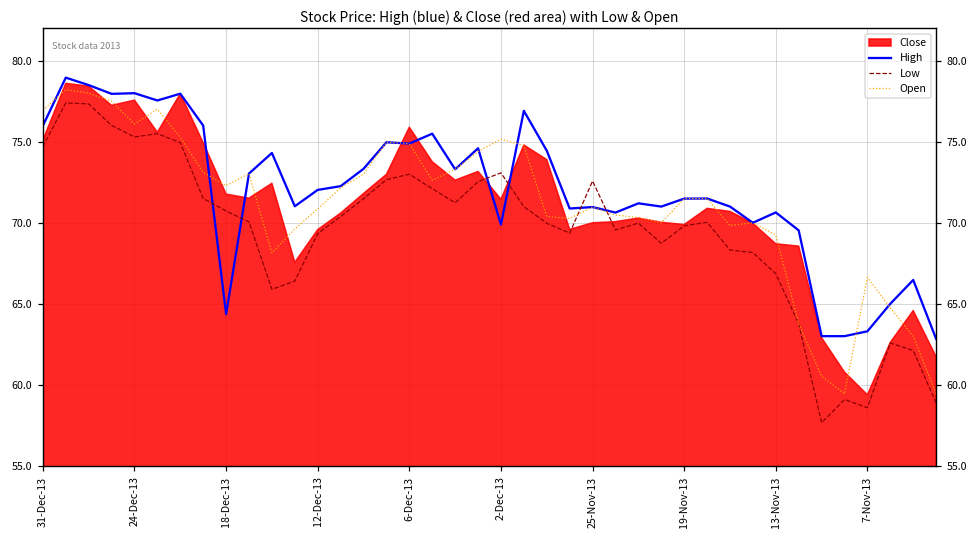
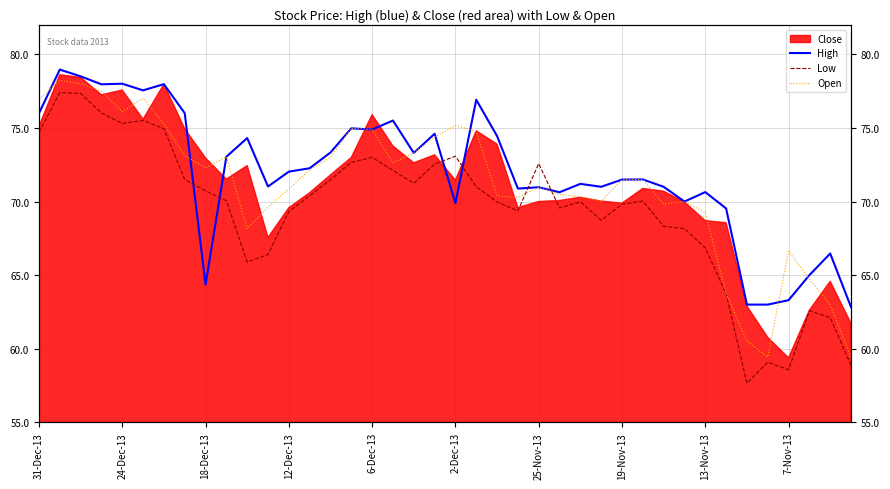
  {
    "High": {
      "31-Dec-13": 76.0,
      "24-Dec-13": 78.0,
      "18-Dec-13": 64.4,
      "12-Dec-13": 72.0,
      "2-Dec-13": 69.9,
      "13-Nov-13": 70.6,
      "7-Nov-13": 63.3
    },
    "Close": {
      "31-Dec-13": 75.1,
      "24-Dec-13": 77.6,
-     "18-Dec-13": 71.8,
+     "18-Dec-13": 73.0,
      "12-Dec-13": 69.6,
      "6-Dec-13": 75.9,
      "2-Dec-13": 71.5,
      "25-Nov-13": 70.0,
      "13-Nov-13": 68.7,
      "7-Nov-13": 59.4
    },
    "Low": {
      "31-Dec-13": 74.7,
      "24-Dec-13": 75.3,
      "18-Dec-13": 70.7,
      "12-Dec-13": 69.3,
      "6-Dec-13": 73.0,
      "2-Dec-13": 73.1,
      "25-Nov-13": 72.6,
      "13-Nov-13": 66.9,
      "7-Nov-13": 58.6
    },
    "Open": {
      "31-Dec-13": 76.9,
      "24-Dec-13": 76.1,
      "18-Dec-13": 72.3,
      "12-Dec-13": 70.9,
      "2-Dec-13": 75.2,
      "13-Nov-13": 69.3,
      "7-Nov-13": 66.6
    }
  }
